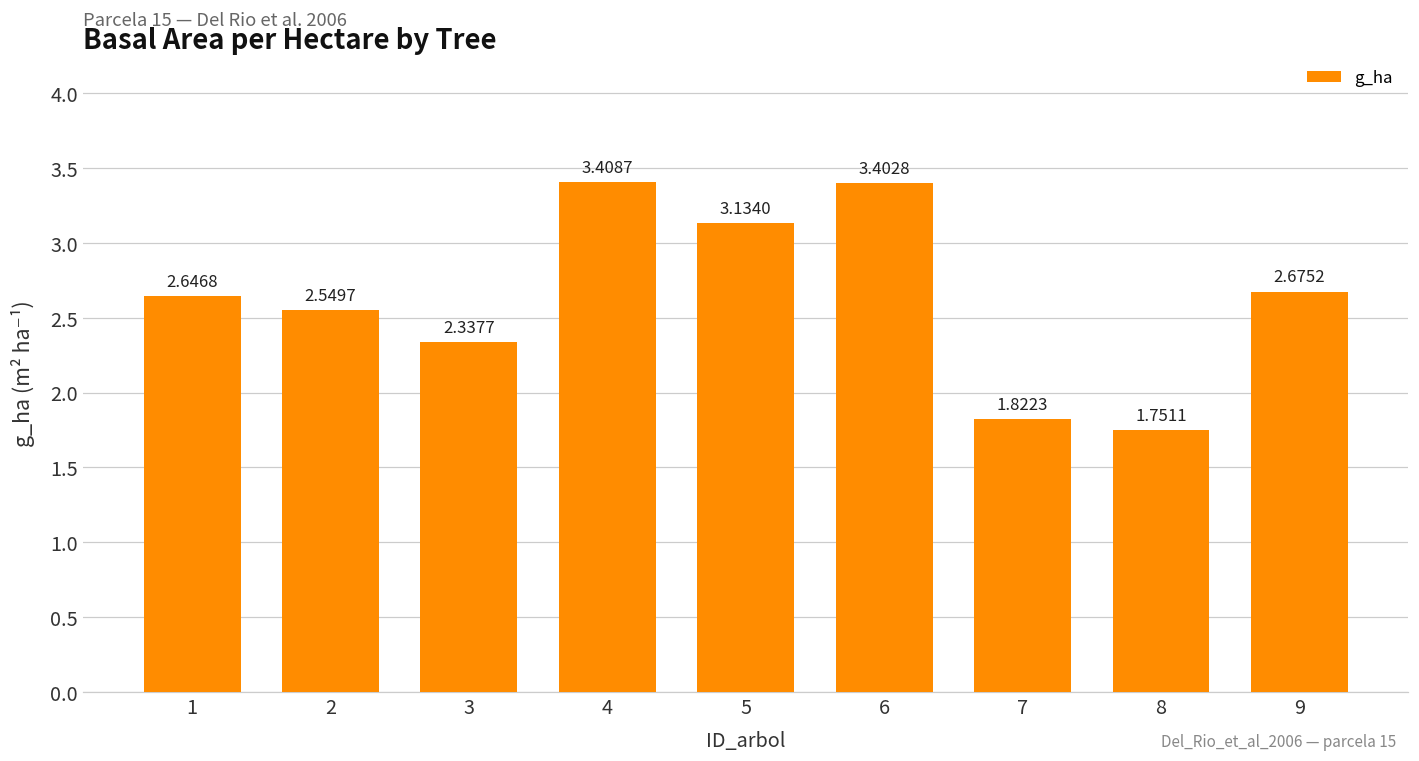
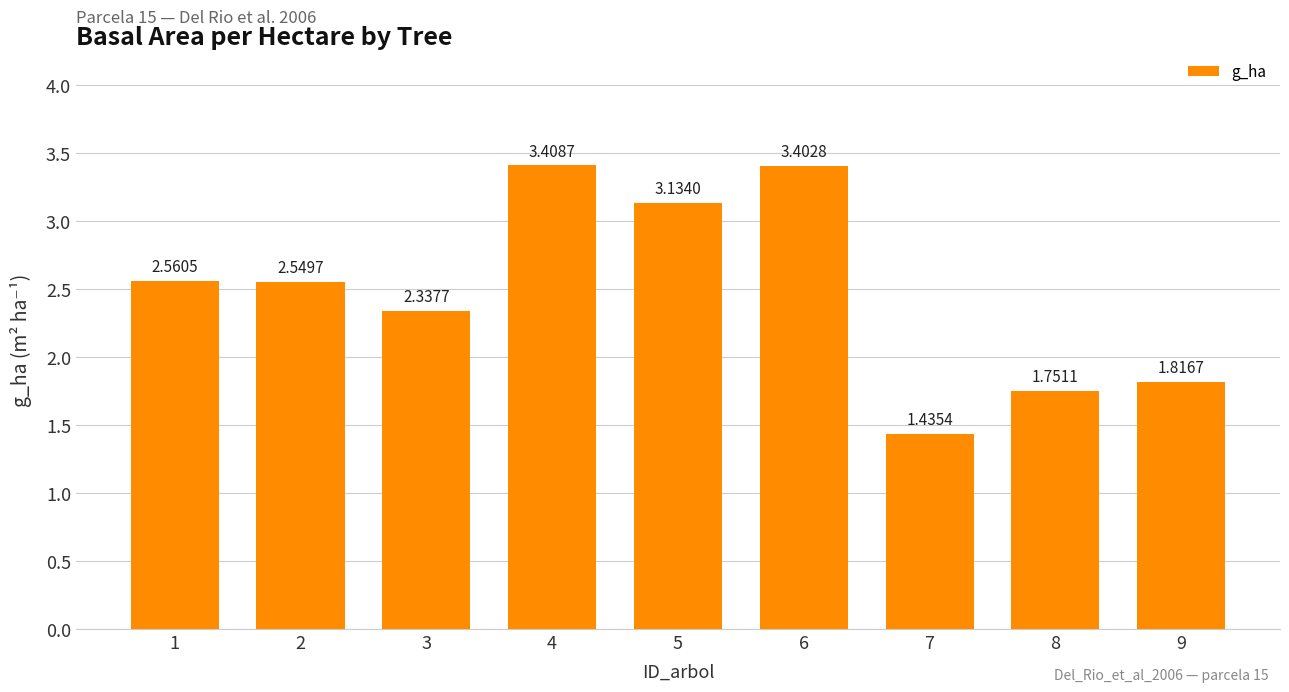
  {
-   "1": 2.6468,
+   "1": 2.5605,
    "2": 2.5497,
    "3": 2.3377,
    "4": 3.4087,
    "5": 3.1340,
    "6": 3.4028,
-   "7": 1.8223,
+   "7": 1.4354,
    "8": 1.7511,
-   "9": 2.6752
+   "9": 1.8167
  }
